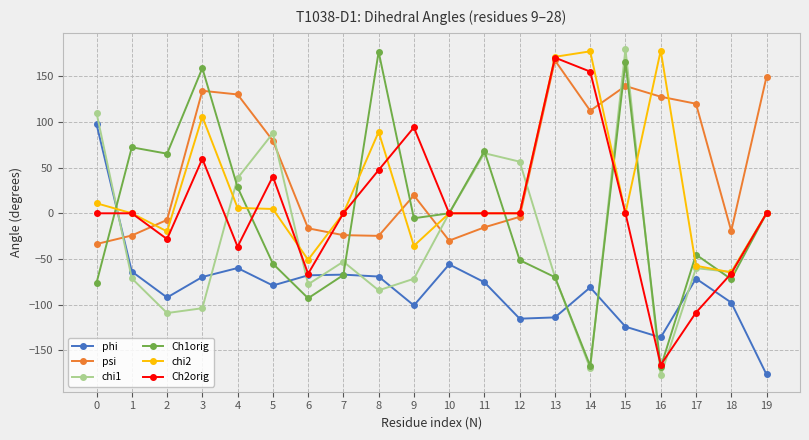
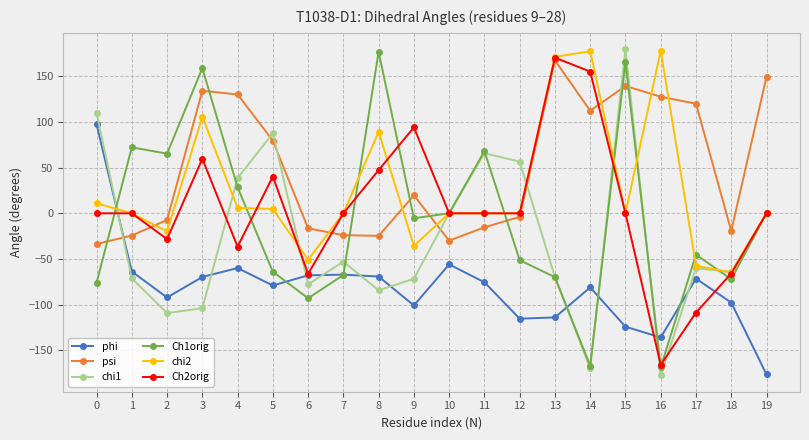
  {
    "phi": {
      "0": 100,
      "1": -60,
      "2": -90,
      "3": -70,
      "4": -60,
      "5": -80,
      "8": -70,
      "9": -100,
      "10": -60,
      "11": -80,
      "12": -120,
      "13": -110,
      "14": -80,
      "15": -120,
      "16": -140,
      "17": -70,
      "18": -100,
      "19": -180
    },
    "psi": {
      "0": -30,
      "1": -20,
      "2": -10,
      "3": 130,
      "4": 130,
      "5": 80,
      "6": -20,
      "7": -20,
      "8": -20,
      "9": 20,
      "10": -30,
      "11": -20,
      "12": 0,
      "13": 170,
      "14": 110,
      "15": 140,
      "16": 130,
      "17": 120,
      "18": -20,
      "19": 150
    },
    "chi1": {
      "0": 110,
      "1": -70,
      "2": -110,
      "3": -100,
      "4": 40,
      "5": 90,
      "6": -80,
      "7": -50,
      "8": -80,
      "9": -70,
      "12": 60,
      "14": -170,
      "15": 180,
      "16": -180
    },
    "Ch1orig": {
      "0": -80,
      "1": 70,
      "2": 70,
      "3": 160,
      "4": 30,
-     "5": -55,
+     "5": -64,
      "6": -90,
      "8": 180,
      "9": -10,
      "12": -50,
      "14": -170,
      "15": 170,
      "17": -50,
      "18": -70
    },
    "chi2": {
      "0": 10,
      "2": -20,
      "3": 110,
      "4": 10,
      "5": 0,
      "6": -50,
      "8": 90,
      "9": -40,
      "14": 180,
      "16": 180
    },
    "Ch2orig": {
      "0": 0,
      "2": -30,
      "3": 60,
      "4": -40,
      "5": 40,
      "8": 50,
      "9": 90,
      "14": 160,
      "17": -110
    }
  }
